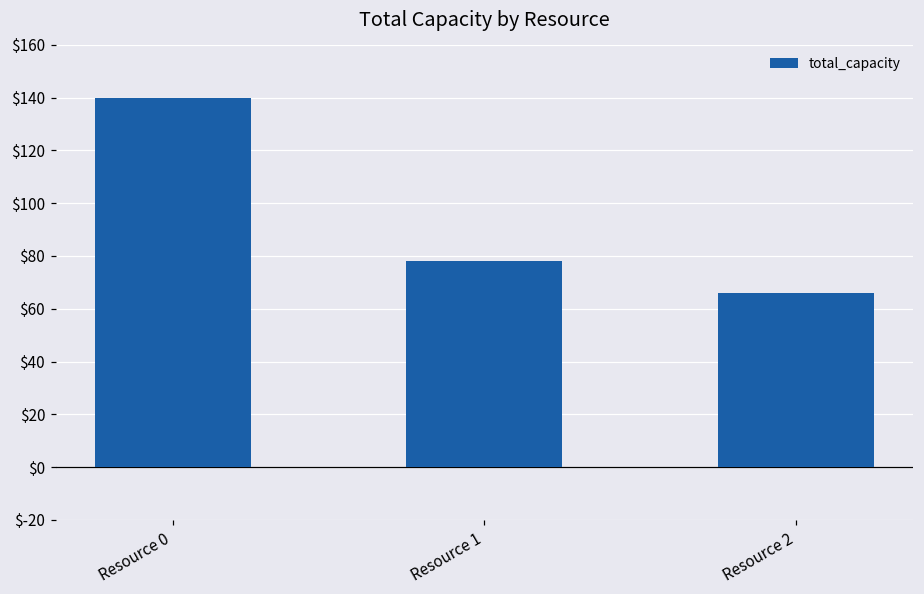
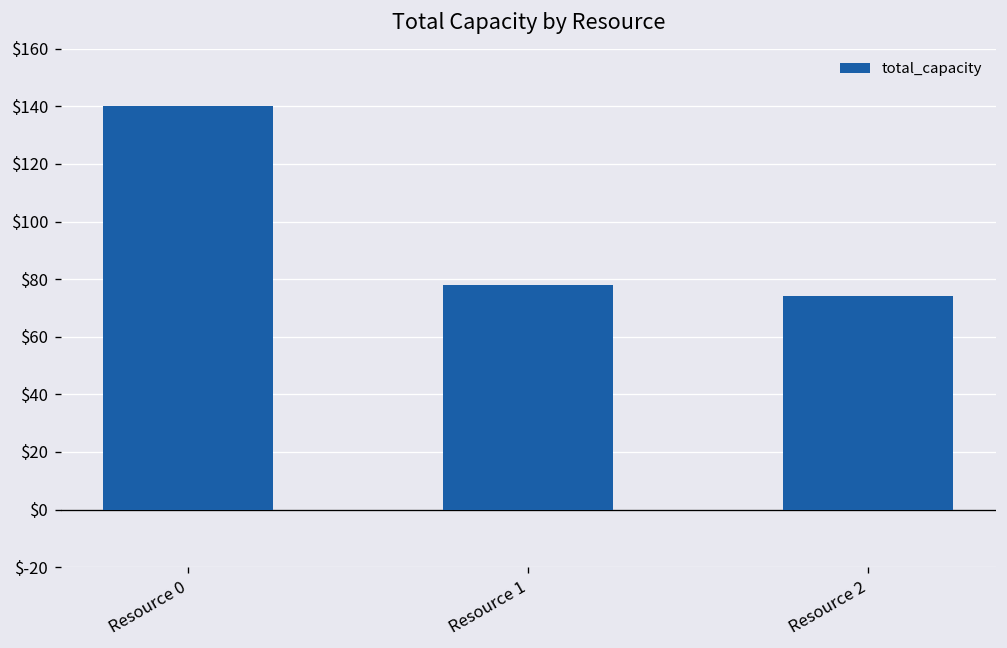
  {
    "Resource 0": "$140",
    "Resource 1": "$78",
-   "Resource 2": "$66"
+   "Resource 2": "$74"
  }
